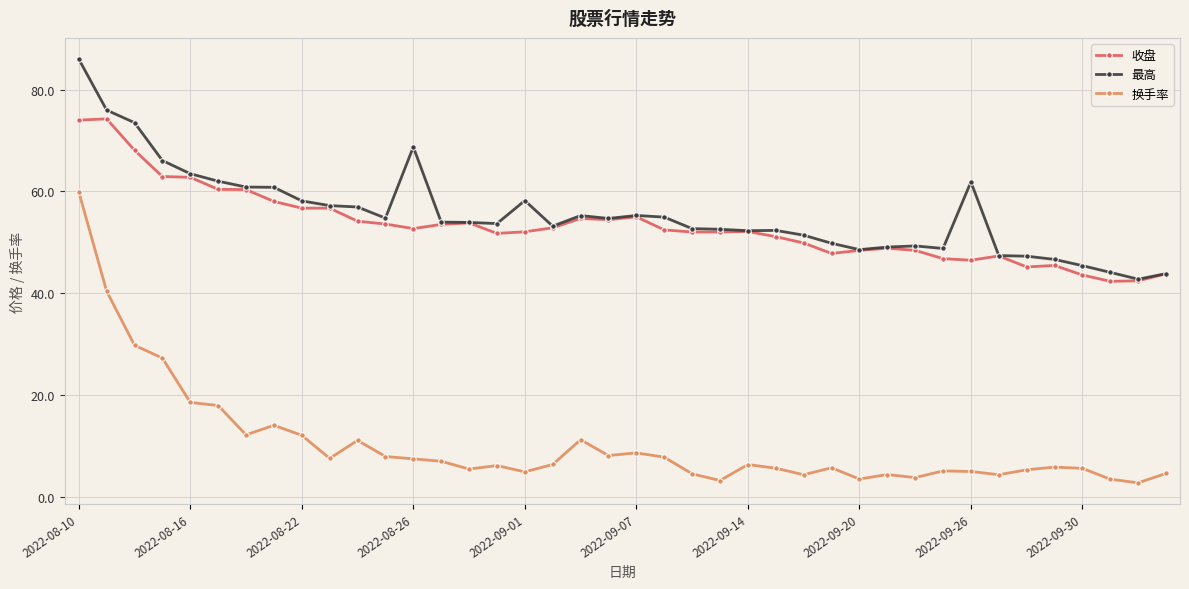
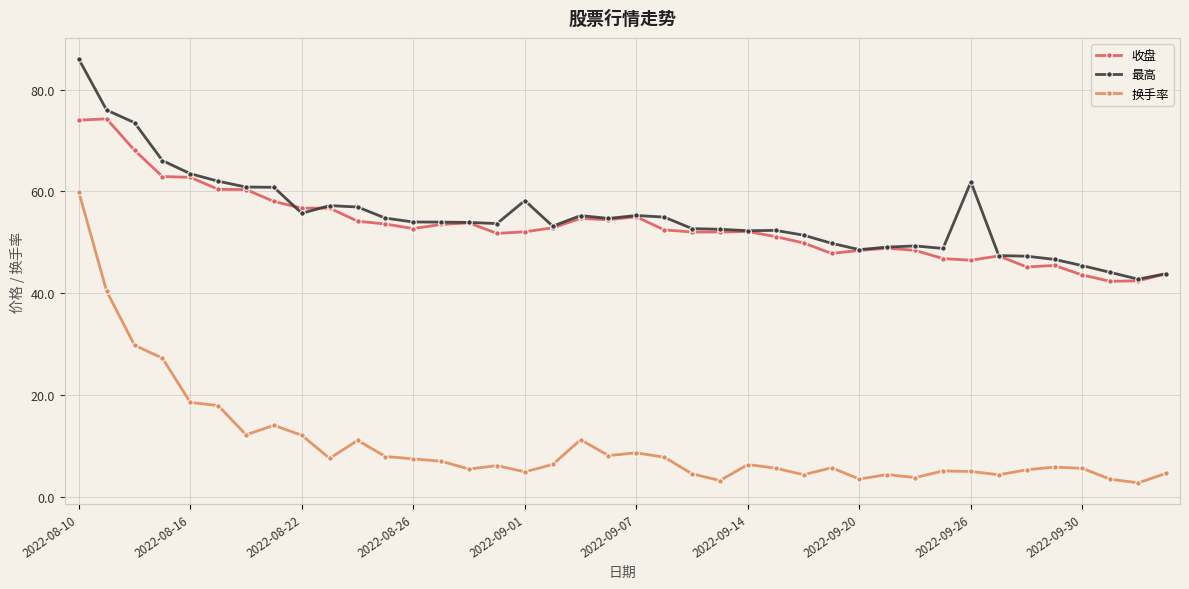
  {
    "最高": {
      "2022-08-10": 86,
      "2022-08-16": 63,
-     "2022-08-22": 58,
-     "2022-08-26": 69,
+     "2022-08-22": 56,
+     "2022-08-26": 54,
      "2022-09-01": 58,
      "2022-09-26": 62,
      "2022-09-30": 45
    }
  }
